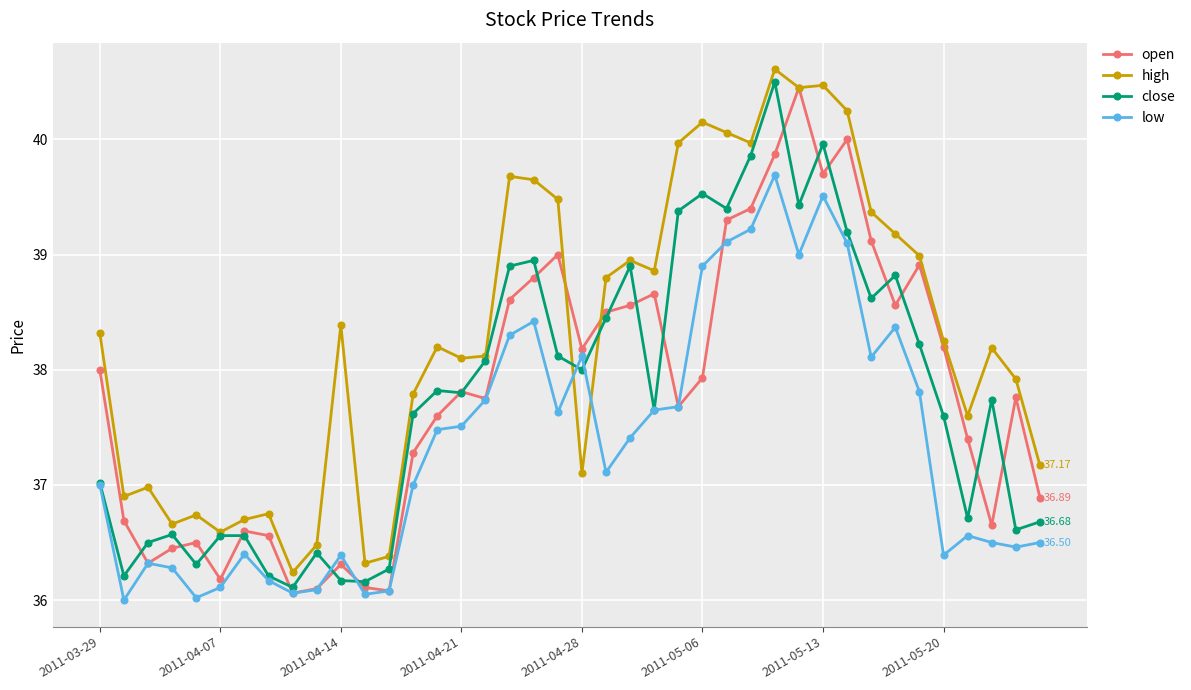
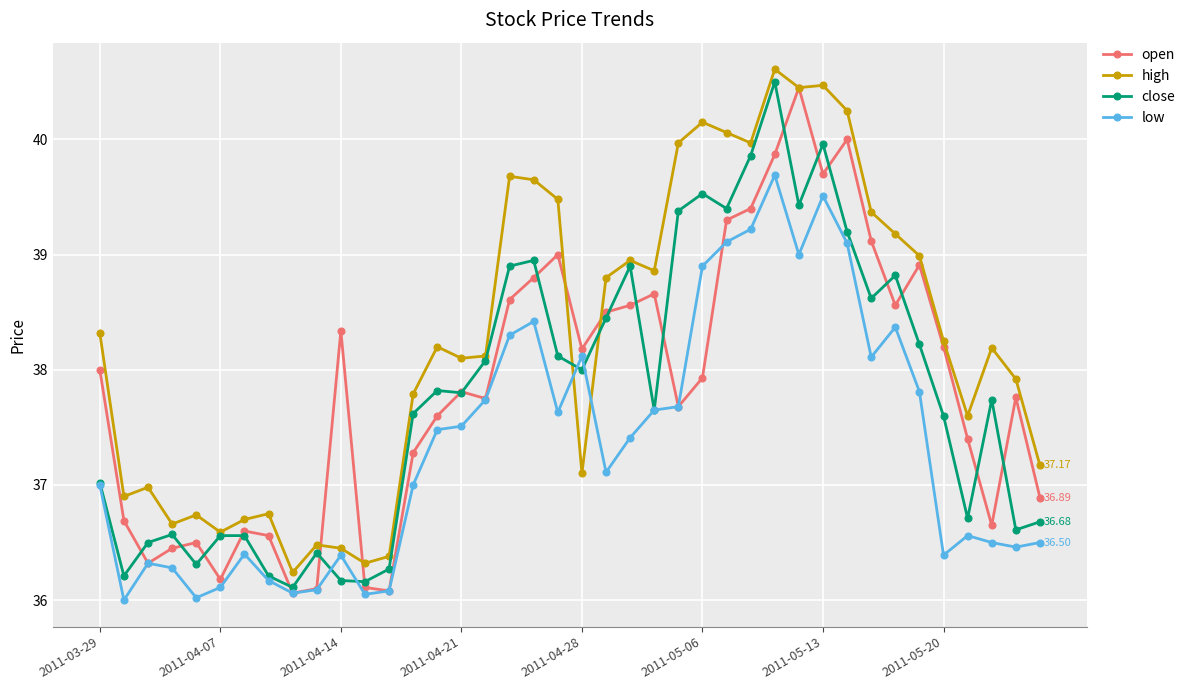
  {
    "open": {
      "2011-03-29": 38.00,
      "2011-04-07": 36.18,
-     "2011-04-14": 36.31,
+     "2011-04-14": 38.34,
      "2011-04-28": 38.18,
      "2011-05-06": 37.93,
      "2011-05-13": 39.70,
      "2011-05-20": 38.20
    },
    "high": {
      "2011-03-29": 38.32,
      "2011-04-07": 36.59,
-     "2011-04-14": 38.39,
+     "2011-04-14": 36.45,
      "2011-04-21": 38.10,
      "2011-04-28": 37.10,
      "2011-05-06": 40.15,
      "2011-05-13": 40.47,
      "2011-05-20": 38.25
    },
    "close": {
      "2011-04-07": 36.56,
      "2011-04-14": 36.17,
      "2011-04-28": 38.00,
      "2011-05-06": 39.53,
      "2011-05-13": 39.96,
      "2011-05-20": 37.60
    },
    "low": {
      "2011-04-07": 36.11,
      "2011-04-14": 36.39,
      "2011-04-21": 37.51,
      "2011-04-28": 38.12,
      "2011-05-06": 38.90,
      "2011-05-13": 39.51,
      "2011-05-20": 36.39
    }
  }
